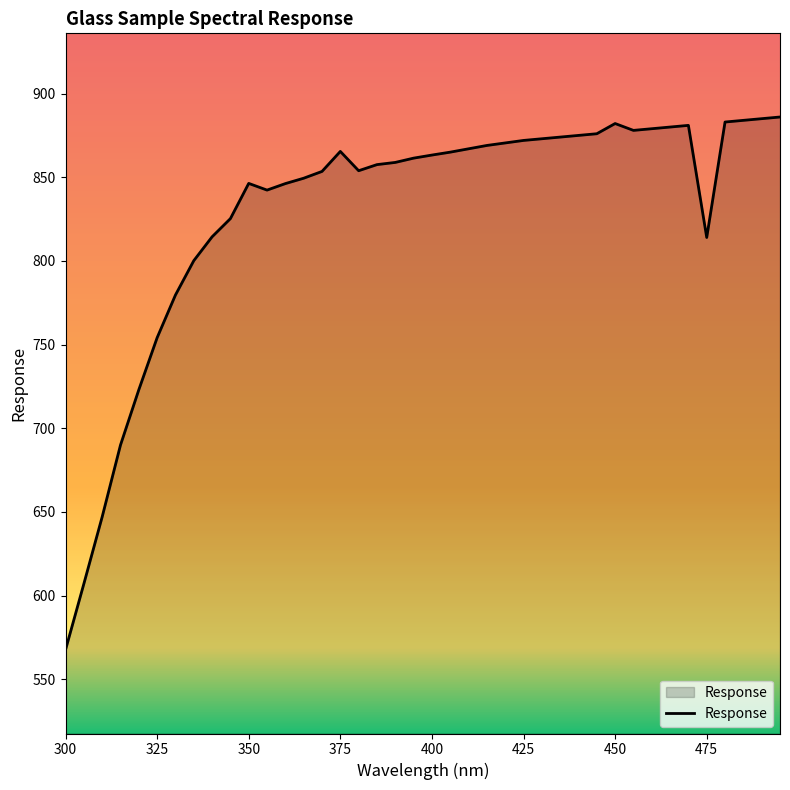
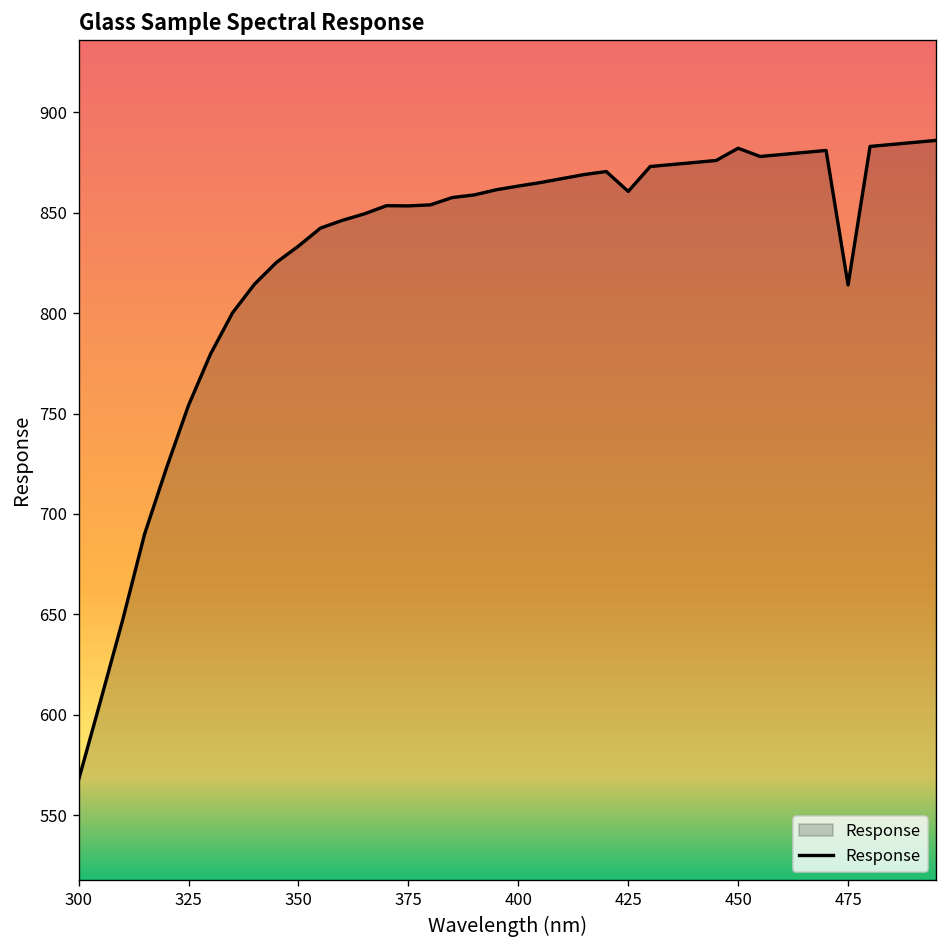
  {
    "300": 568,
    "325": 754,
-   "350": 846,
-   "375": 865,
+   "350": 833,
+   "375": 853,
    "400": 863,
-   "425": 872,
+   "425": 861,
    "450": 882,
    "475": 814
  }
